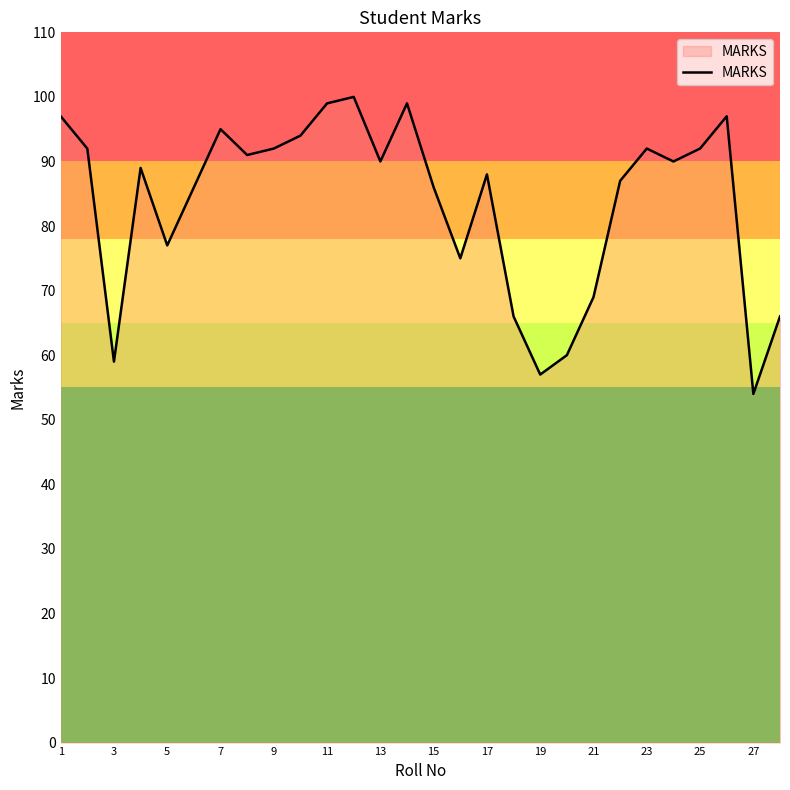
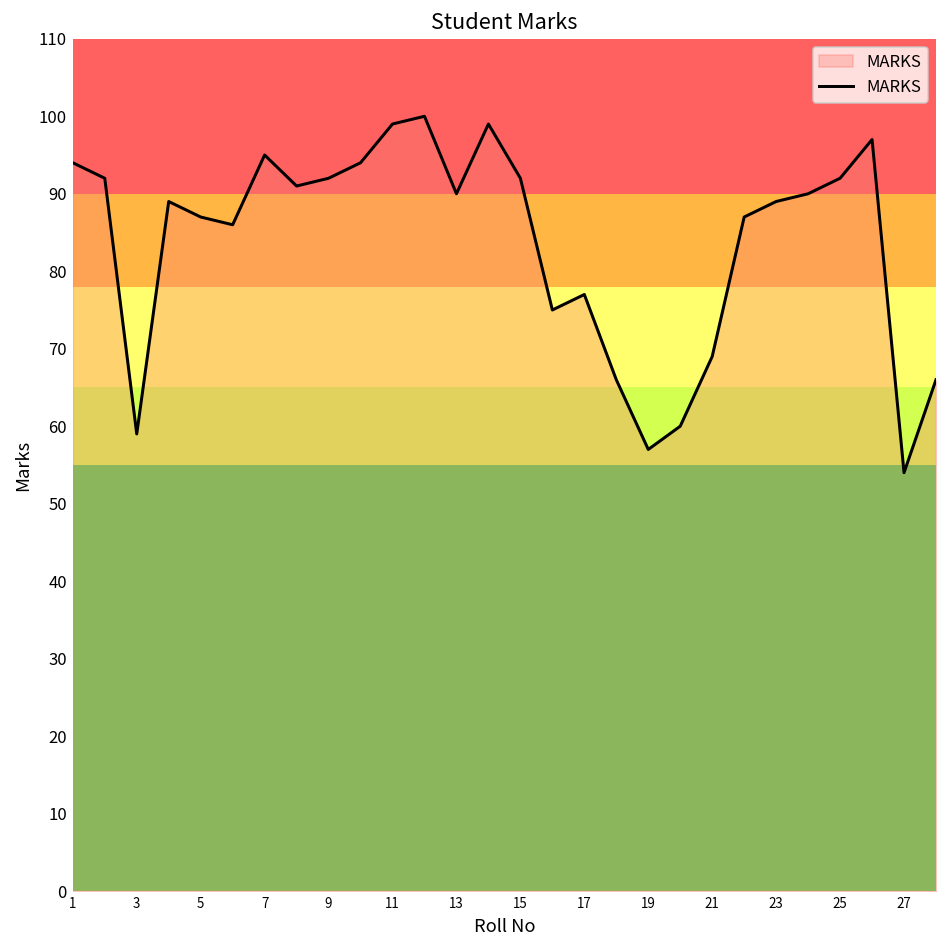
  {
-   "1": 97,
+   "1": 94,
    "3": 59,
-   "5": 77,
+   "5": 87,
    "7": 95,
    "9": 92,
    "11": 99,
    "13": 90,
-   "15": 86,
-   "17": 88,
+   "15": 92,
+   "17": 77,
    "19": 57,
    "21": 69,
-   "23": 92,
+   "23": 89,
    "25": 92,
    "27": 54
  }
